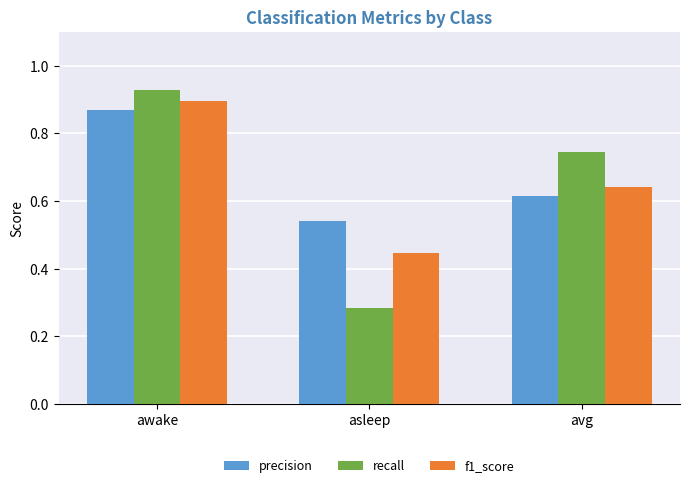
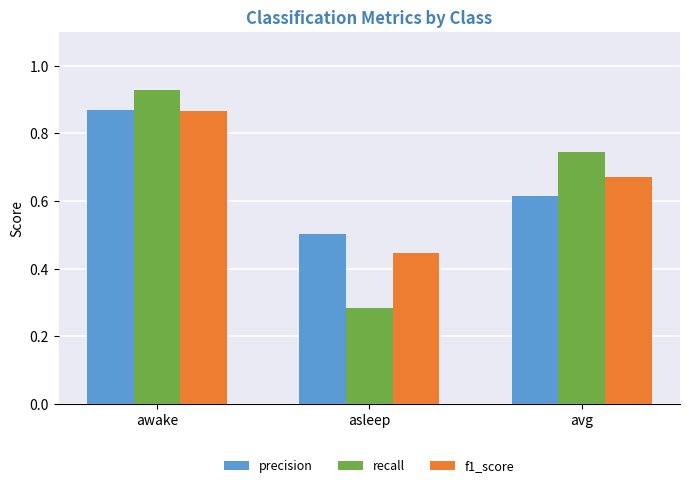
  {
    "precision": {
      "awake": 0.87,
-     "asleep": 0.54,
+     "asleep": 0.50,
      "avg": 0.61
    },
    "recall": {
      "awake": 0.93,
      "asleep": 0.28,
      "avg": 0.75
    },
    "f1_score": {
-     "awake": 0.90,
+     "awake": 0.87,
      "asleep": 0.45,
-     "avg": 0.64
+     "avg": 0.67
    }
  }
